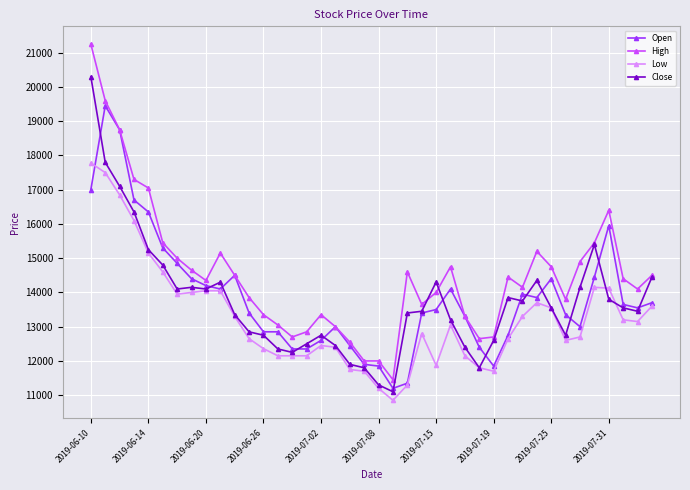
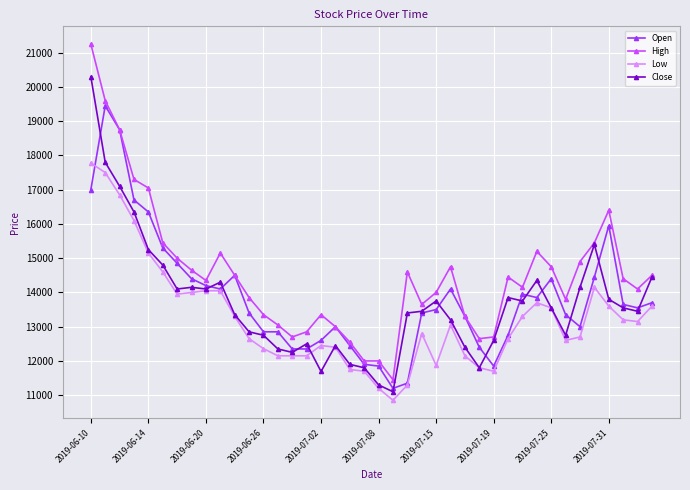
  {
    "Low": {
      "2019-06-10": 17800,
      "2019-06-14": 15200,
      "2019-06-26": 12400,
      "2019-07-02": 12500,
      "2019-07-08": 11200,
      "2019-07-15": 11900,
      "2019-07-19": 11700,
-     "2019-07-31": 14100
+     "2019-07-31": 13600
    },
    "Close": {
      "2019-06-10": 20300,
      "2019-06-14": 15300,
      "2019-06-26": 12800,
-     "2019-07-02": 12800,
+     "2019-07-02": 11700,
      "2019-07-08": 11300,
-     "2019-07-15": 14300,
+     "2019-07-15": 13800,
      "2019-07-19": 12600,
      "2019-07-31": 13800
    }
  }
